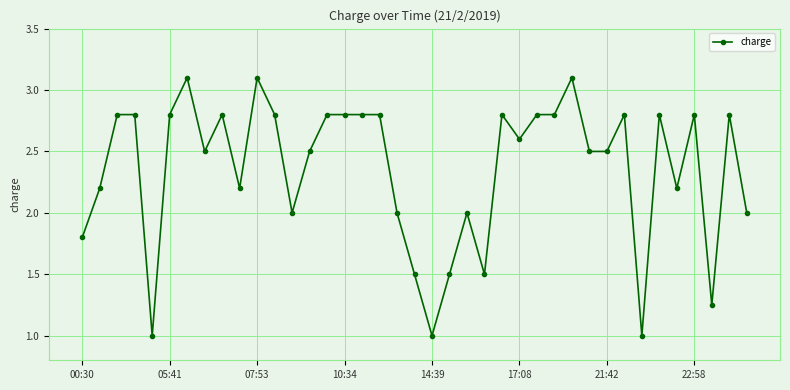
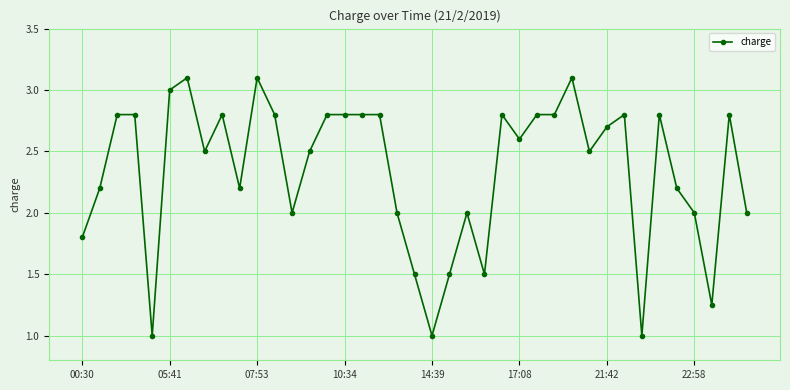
  {
    "00:30": 1.8,
-   "05:41": 2.8,
+   "05:41": 3.0,
    "07:53": 3.1,
    "10:34": 2.8,
    "14:39": 1.0,
    "17:08": 2.6,
-   "21:42": 2.5,
-   "22:58": 2.8
+   "21:42": 2.7,
+   "22:58": 2.0
  }
